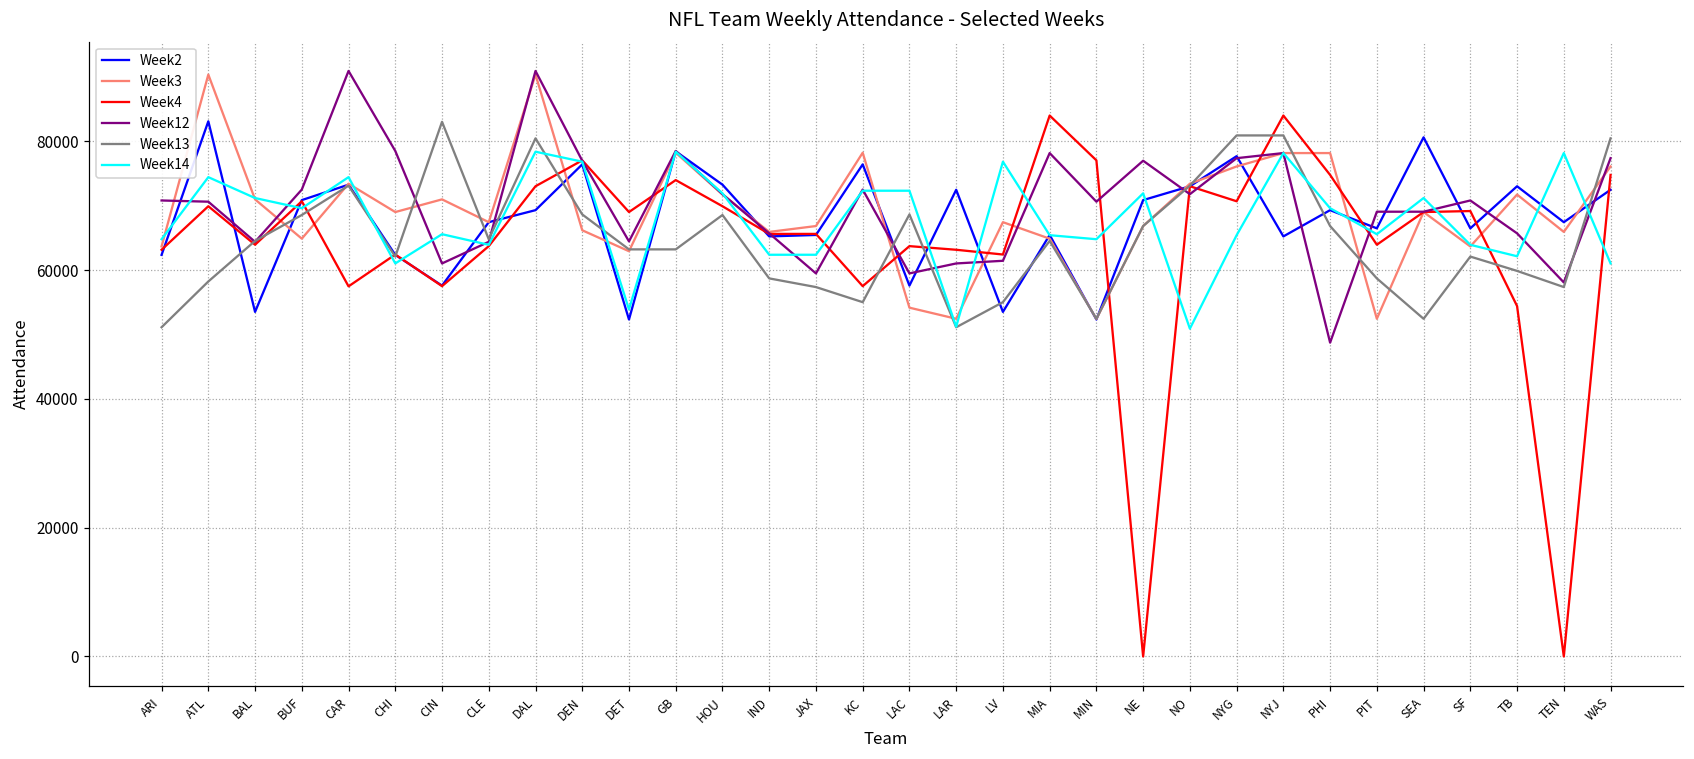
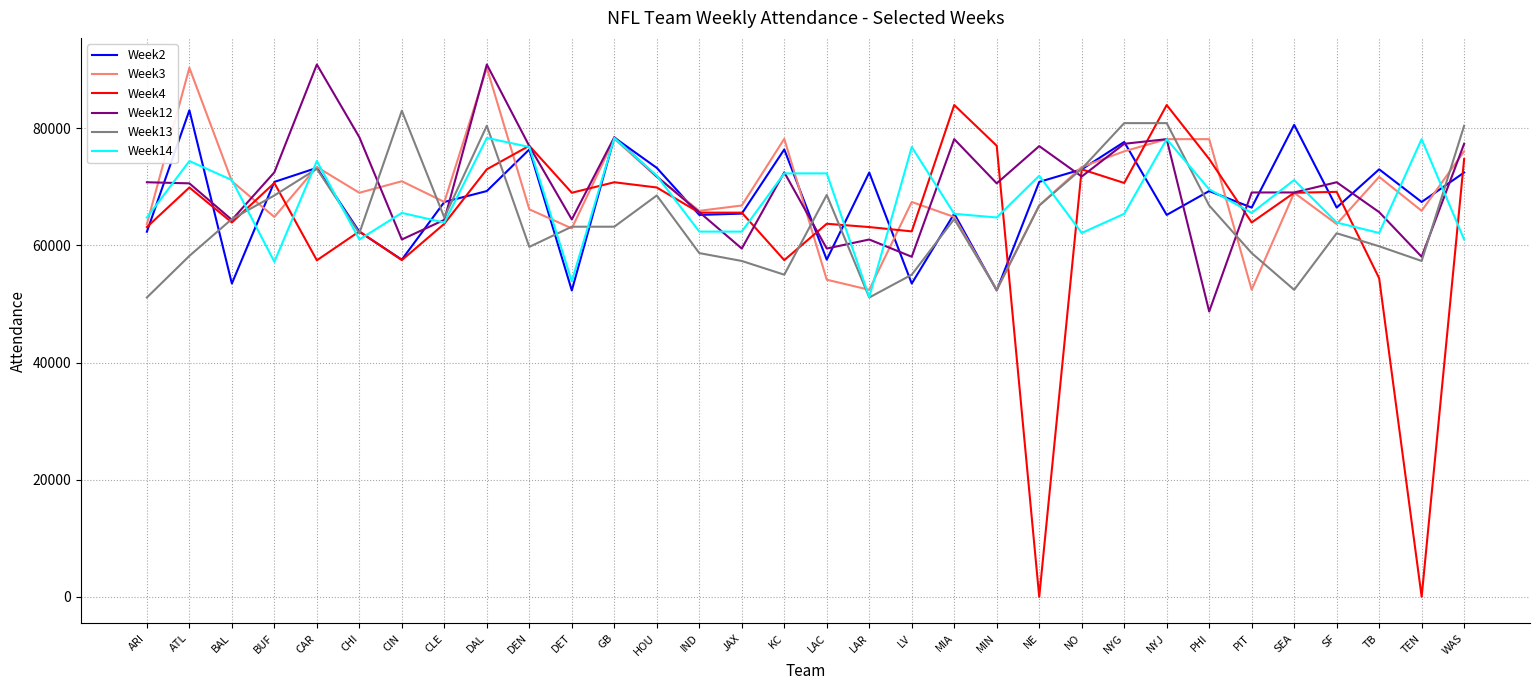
  {
    "Week2": {
      "ARI": 62000,
      "ATL": 83000,
      "BAL": 54000,
      "DAL": 69000,
      "DET": 52000,
      "HOU": 73000,
      "KC": 76000,
      "LAC": 58000,
      "LAR": 72000,
      "LV": 54000,
      "NE": 71000,
      "NYJ": 65000,
      "PIT": 66000,
      "SEA": 81000,
      "SF": 66000,
      "TB": 73000,
      "TEN": 67000,
      "WAS": 72000
    },
    "Week3": {
      "ARI": 64000,
      "ATL": 90000,
      "BUF": 65000,
      "CHI": 69000,
      "CIN": 71000,
      "DAL": 90000,
      "DEN": 66000,
      "JAX": 67000,
      "KC": 78000,
      "LAC": 54000,
      "LAR": 52000,
      "LV": 67000,
      "NYG": 76000,
      "PHI": 78000,
      "PIT": 52000,
      "TB": 72000,
      "TEN": 66000,
      "WAS": 76000
    },
    "Week4": {
      "ARI": 63000,
      "ATL": 70000,
      "BAL": 64000,
      "CAR": 57000,
      "DAL": 73000,
      "DET": 69000,
-     "GB": 74000,
+     "GB": 71000,
      "HOU": 70000,
      "KC": 57000,
      "LAC": 64000,
      "LAR": 63000,
      "LV": 62000,
      "MIA": 84000,
      "MIN": 77000,
      "NE": 0,
      "NYG": 71000,
      "NYJ": 84000,
      "PHI": 75000,
      "PIT": 64000,
      "SF": 69000,
      "TB": 54000,
      "TEN": 0,
      "WAS": 75000
    },
    "Week12": {
      "ARI": 71000,
      "ATL": 71000,
      "BUF": 72000,
      "CAR": 91000,
      "CHI": 78000,
      "CIN": 61000,
      "DAL": 91000,
      "DET": 64000,
      "JAX": 59000,
      "LAC": 59000,
      "LAR": 61000,
-     "LV": 61000,
+     "LV": 58000,
      "MIA": 78000,
      "MIN": 71000,
      "NE": 77000,
      "NO": 72000,
      "PHI": 49000,
      "PIT": 69000,
      "SF": 71000,
      "TB": 66000,
      "TEN": 58000,
      "WAS": 77000
    },
    "Week13": {
      "ARI": 51000,
      "ATL": 58000,
      "BUF": 69000,
      "CIN": 83000,
      "DAL": 80000,
-     "DEN": 69000,
+     "DEN": 60000,
      "GB": 63000,
      "HOU": 69000,
      "IND": 59000,
      "JAX": 57000,
      "KC": 55000,
      "LAC": 69000,
      "LV": 55000,
      "NYG": 81000,
      "NYJ": 81000,
      "PHI": 67000,
      "PIT": 59000,
      "SEA": 52000,
      "SF": 62000,
      "TB": 60000,
      "TEN": 57000,
      "WAS": 80000
    },
    "Week14": {
      "ARI": 65000,
      "ATL": 74000,
-     "BUF": 70000,
+     "BUF": 57000,
      "CAR": 74000,
      "CHI": 61000,
      "CIN": 66000,
      "DAL": 78000,
      "DET": 54000,
      "IND": 62000,
      "JAX": 62000,
      "LAC": 72000,
      "LV": 77000,
      "MIN": 65000,
      "NE": 72000,
-     "NO": 51000,
+     "NO": 62000,
      "NYG": 65000,
      "PIT": 66000,
      "SEA": 71000,
      "TB": 62000,
      "TEN": 78000,
      "WAS": 61000
    }
  }
